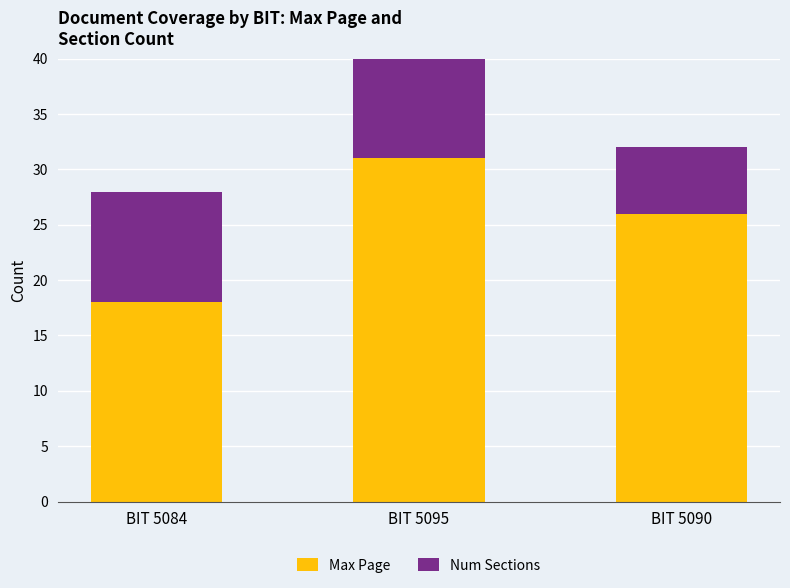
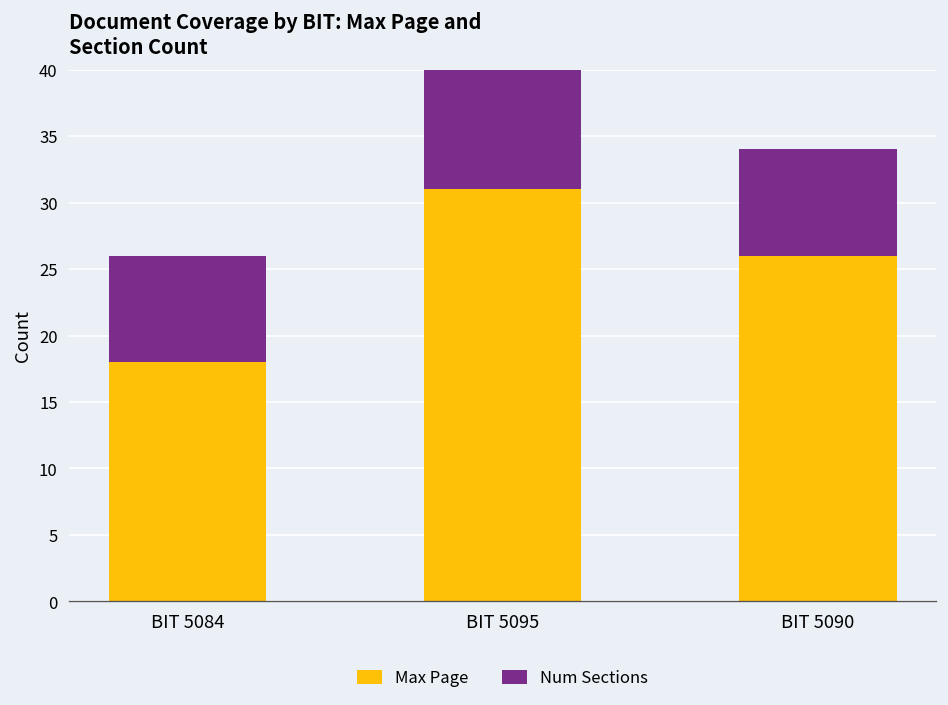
  {
    "Max Page": {
      "BIT 5084": 18,
      "BIT 5095": 31,
      "BIT 5090": 26
    },
    "Num Sections": {
-     "BIT 5084": 10,
-     "BIT 5090": 6
+     "BIT 5084": 8,
+     "BIT 5090": 8
    }
  }
